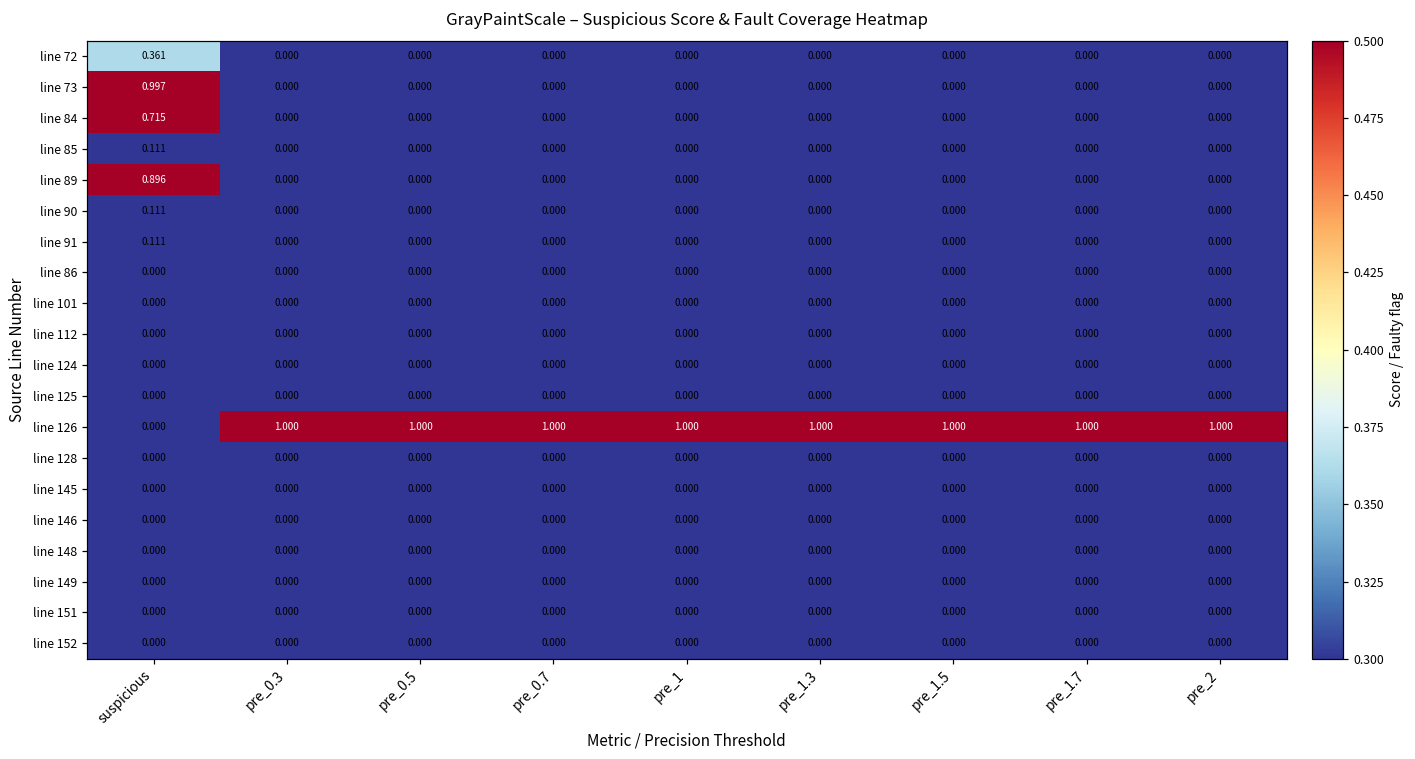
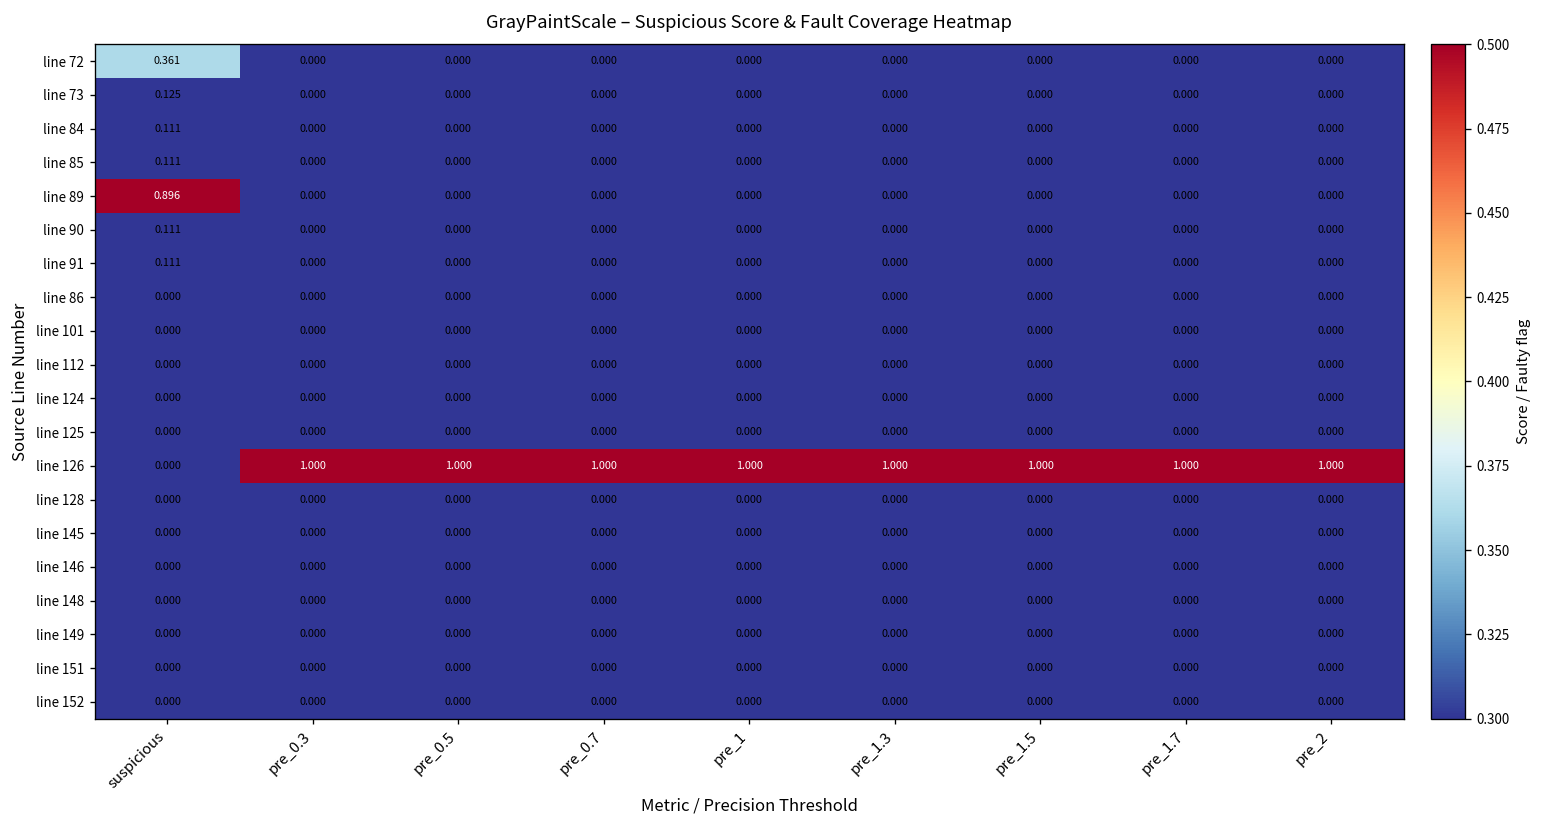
  {
    "line 72": {
      "suspicious": 0.361,
      "pre_0.3": 0.000,
      "pre_0.5": 0.000,
      "pre_0.7": 0.000,
      "pre_1": 0.000,
      "pre_1.3": 0.000,
      "pre_1.5": 0.000,
      "pre_1.7": 0.000,
      "pre_2": 0.000
    },
    "line 73": {
-     "suspicious": 0.997,
+     "suspicious": 0.125,
      "pre_0.3": 0.000,
      "pre_0.5": 0.000,
      "pre_0.7": 0.000,
      "pre_1": 0.000,
      "pre_1.3": 0.000,
      "pre_1.5": 0.000,
      "pre_1.7": 0.000,
      "pre_2": 0.000
    },
    "line 84": {
-     "suspicious": 0.715,
+     "suspicious": 0.111,
      "pre_0.3": 0.000,
      "pre_0.5": 0.000,
      "pre_0.7": 0.000,
      "pre_1": 0.000,
      "pre_1.3": 0.000,
      "pre_1.5": 0.000,
      "pre_1.7": 0.000,
      "pre_2": 0.000
    },
    "line 85": {
      "suspicious": 0.111,
      "pre_0.3": 0.000,
      "pre_0.5": 0.000,
      "pre_0.7": 0.000,
      "pre_1": 0.000,
      "pre_1.3": 0.000,
      "pre_1.5": 0.000,
      "pre_1.7": 0.000,
      "pre_2": 0.000
    },
    "line 89": {
      "suspicious": 0.896,
      "pre_0.3": 0.000,
      "pre_0.5": 0.000,
      "pre_0.7": 0.000,
      "pre_1": 0.000,
      "pre_1.3": 0.000,
      "pre_1.5": 0.000,
      "pre_1.7": 0.000,
      "pre_2": 0.000
    },
    "line 90": {
      "suspicious": 0.111,
      "pre_0.3": 0.000,
      "pre_0.5": 0.000,
      "pre_0.7": 0.000,
      "pre_1": 0.000,
      "pre_1.3": 0.000,
      "pre_1.5": 0.000,
      "pre_1.7": 0.000,
      "pre_2": 0.000
    },
    "line 91": {
      "suspicious": 0.111,
      "pre_0.3": 0.000,
      "pre_0.5": 0.000,
      "pre_0.7": 0.000,
      "pre_1": 0.000,
      "pre_1.3": 0.000,
      "pre_1.5": 0.000,
      "pre_1.7": 0.000,
      "pre_2": 0.000
    },
    "line 86": {
      "suspicious": 0.000,
      "pre_0.3": 0.000,
      "pre_0.5": 0.000,
      "pre_0.7": 0.000,
      "pre_1": 0.000,
      "pre_1.3": 0.000,
      "pre_1.5": 0.000,
      "pre_1.7": 0.000,
      "pre_2": 0.000
    },
    "line 101": {
      "suspicious": 0.000,
      "pre_0.3": 0.000,
      "pre_0.5": 0.000,
      "pre_0.7": 0.000,
      "pre_1": 0.000,
      "pre_1.3": 0.000,
      "pre_1.5": 0.000,
      "pre_1.7": 0.000,
      "pre_2": 0.000
    },
    "line 112": {
      "suspicious": 0.000,
      "pre_0.3": 0.000,
      "pre_0.5": 0.000,
      "pre_0.7": 0.000,
      "pre_1": 0.000,
      "pre_1.3": 0.000,
      "pre_1.5": 0.000,
      "pre_1.7": 0.000,
      "pre_2": 0.000
    },
    "line 124": {
      "suspicious": 0.000,
      "pre_0.3": 0.000,
      "pre_0.5": 0.000,
      "pre_0.7": 0.000,
      "pre_1": 0.000,
      "pre_1.3": 0.000,
      "pre_1.5": 0.000,
      "pre_1.7": 0.000,
      "pre_2": 0.000
    },
    "line 125": {
      "suspicious": 0.000,
      "pre_0.3": 0.000,
      "pre_0.5": 0.000,
      "pre_0.7": 0.000,
      "pre_1": 0.000,
      "pre_1.3": 0.000,
      "pre_1.5": 0.000,
      "pre_1.7": 0.000,
      "pre_2": 0.000
    },
    "line 126": {
      "suspicious": 0.000,
      "pre_0.3": 1.000,
      "pre_0.5": 1.000,
      "pre_0.7": 1.000,
      "pre_1": 1.000,
      "pre_1.3": 1.000,
      "pre_1.5": 1.000,
      "pre_1.7": 1.000,
      "pre_2": 1.000
    },
    "line 128": {
      "suspicious": 0.000,
      "pre_0.3": 0.000,
      "pre_0.5": 0.000,
      "pre_0.7": 0.000,
      "pre_1": 0.000,
      "pre_1.3": 0.000,
      "pre_1.5": 0.000,
      "pre_1.7": 0.000,
      "pre_2": 0.000
    },
    "line 145": {
      "suspicious": 0.000,
      "pre_0.3": 0.000,
      "pre_0.5": 0.000,
      "pre_0.7": 0.000,
      "pre_1": 0.000,
      "pre_1.3": 0.000,
      "pre_1.5": 0.000,
      "pre_1.7": 0.000,
      "pre_2": 0.000
    },
    "line 146": {
      "suspicious": 0.000,
      "pre_0.3": 0.000,
      "pre_0.5": 0.000,
      "pre_0.7": 0.000,
      "pre_1": 0.000,
      "pre_1.3": 0.000,
      "pre_1.5": 0.000,
      "pre_1.7": 0.000,
      "pre_2": 0.000
    },
    "line 148": {
      "suspicious": 0.000,
      "pre_0.3": 0.000,
      "pre_0.5": 0.000,
      "pre_0.7": 0.000,
      "pre_1": 0.000,
      "pre_1.3": 0.000,
      "pre_1.5": 0.000,
      "pre_1.7": 0.000,
      "pre_2": 0.000
    },
    "line 149": {
      "suspicious": 0.000,
      "pre_0.3": 0.000,
      "pre_0.5": 0.000,
      "pre_0.7": 0.000,
      "pre_1": 0.000,
      "pre_1.3": 0.000,
      "pre_1.5": 0.000,
      "pre_1.7": 0.000,
      "pre_2": 0.000
    },
    "line 151": {
      "suspicious": 0.000,
      "pre_0.3": 0.000,
      "pre_0.5": 0.000,
      "pre_0.7": 0.000,
      "pre_1": 0.000,
      "pre_1.3": 0.000,
      "pre_1.5": 0.000,
      "pre_1.7": 0.000,
      "pre_2": 0.000
    },
    "line 152": {
      "suspicious": 0.000,
      "pre_0.3": 0.000,
      "pre_0.5": 0.000,
      "pre_0.7": 0.000,
      "pre_1": 0.000,
      "pre_1.3": 0.000,
      "pre_1.5": 0.000,
      "pre_1.7": 0.000,
      "pre_2": 0.000
    }
  }
